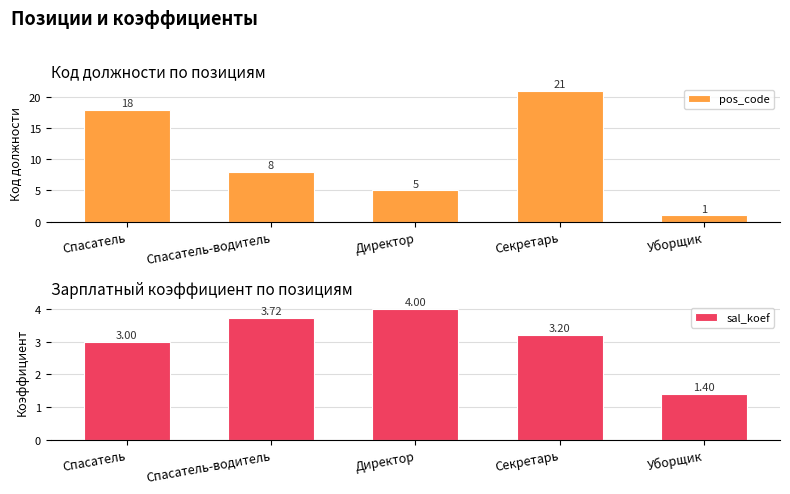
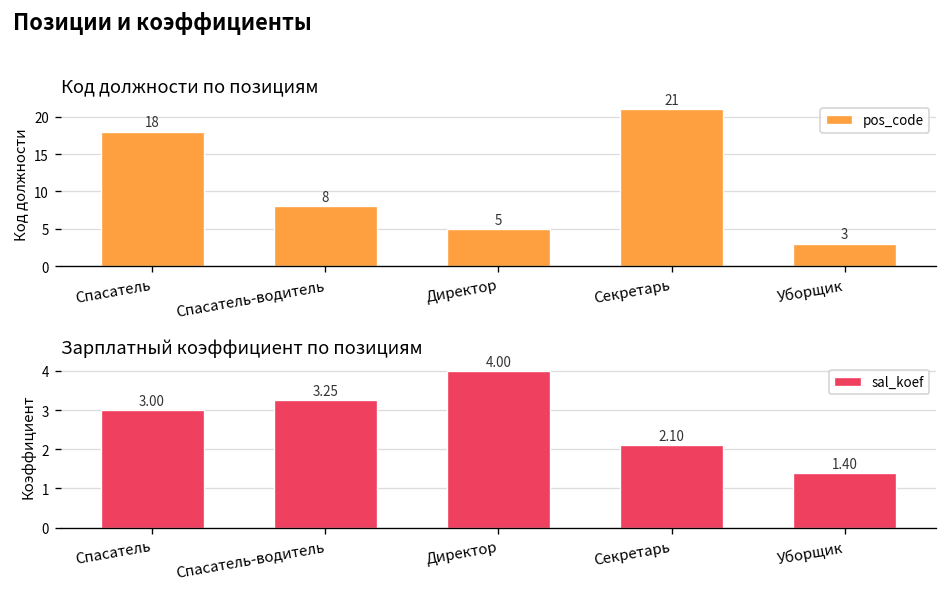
  {
    "Код должности по позициям": {
      "Спасатель": 18,
      "Спасатель-водитель": 8,
      "Директор": 5,
      "Секретарь": 21,
-     "Уборщик": 1
+     "Уборщик": 3
    },
    "Зарплатный коэффициент по позициям": {
      "Спасатель": 3.00,
-     "Спасатель-водитель": 3.72,
+     "Спасатель-водитель": 3.25,
      "Директор": 4.00,
-     "Секретарь": 3.20,
+     "Секретарь": 2.10,
      "Уборщик": 1.40
    }
  }
